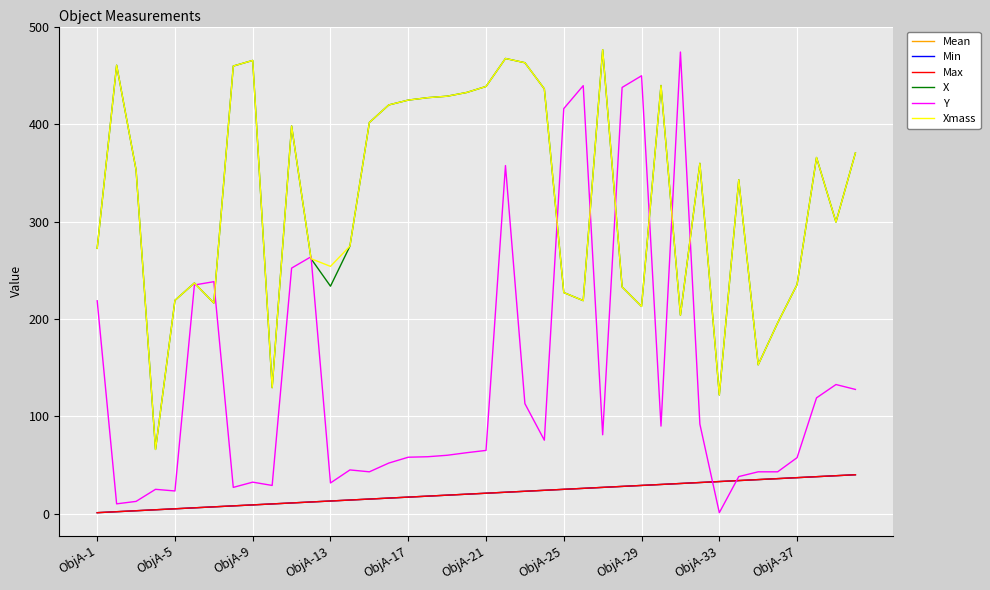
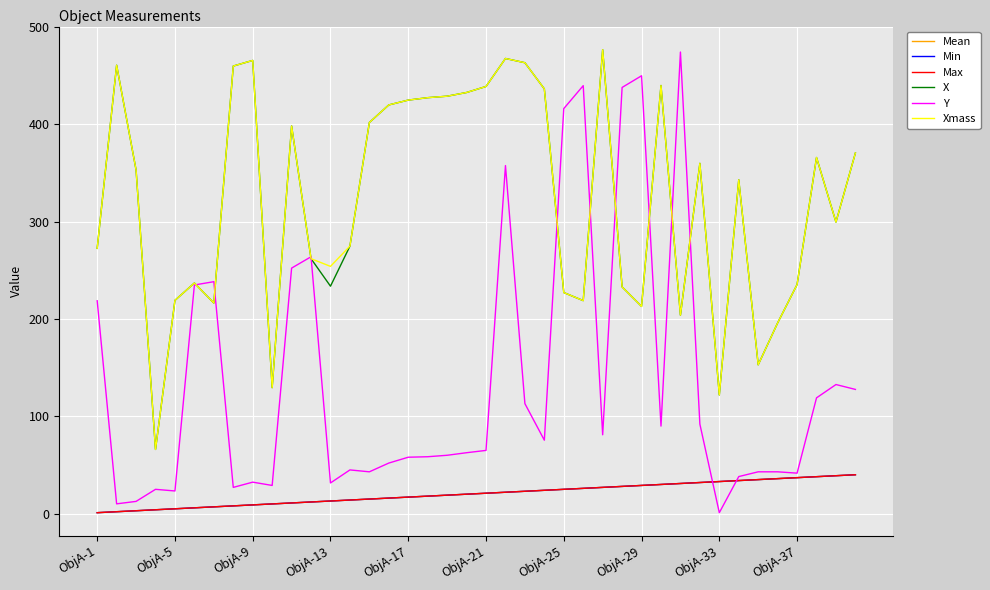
  {
    "Max": {
      "ObjA-1": 0,
      "ObjA-5": 10,
      "ObjA-9": 10,
      "ObjA-13": 10,
      "ObjA-17": 20,
      "ObjA-21": 20,
      "ObjA-25": 30,
      "ObjA-29": 30,
      "ObjA-33": 30,
      "ObjA-37": 40
    },
    "X": {
      "ObjA-13": 230
    },
    "Y": {
      "ObjA-1": 220,
      "ObjA-5": 20,
      "ObjA-9": 30,
      "ObjA-13": 30,
      "ObjA-17": 60,
      "ObjA-21": 70,
      "ObjA-25": 420,
      "ObjA-29": 450,
      "ObjA-33": 0,
-     "ObjA-37": 60
+     "ObjA-37": 40
    },
    "Xmass": {
      "ObjA-13": 250
    }
  }
